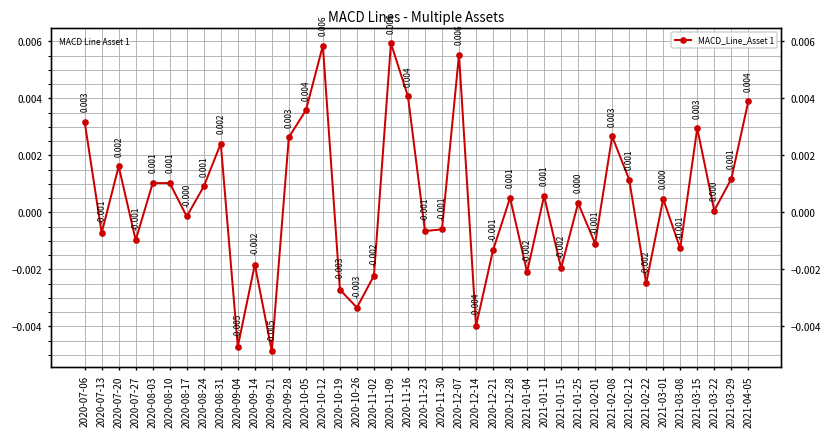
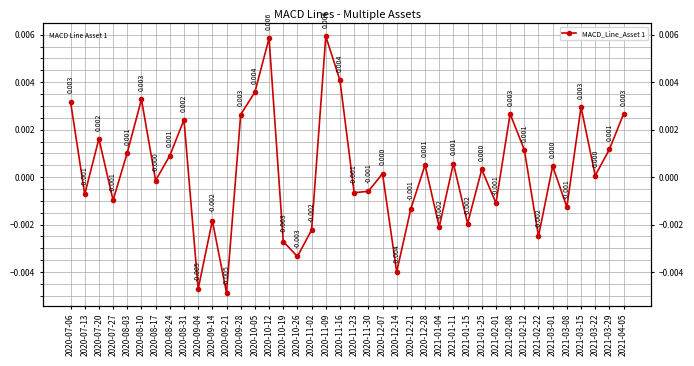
  {
    "2020-07-06": 0.003,
    "2020-07-13": -0.001,
    "2020-07-20": 0.002,
    "2020-07-27": -0.001,
    "2020-08-03": 0.001,
-   "2020-08-10": 0.001,
+   "2020-08-10": 0.003,
    "2020-08-17": -0.000,
    "2020-08-24": 0.001,
    "2020-08-31": 0.002,
    "2020-09-04": -0.005,
    "2020-09-14": -0.002,
    "2020-09-21": -0.005,
    "2020-09-28": 0.003,
    "2020-10-05": 0.004,
    "2020-10-12": 0.006,
    "2020-10-19": -0.003,
    "2020-10-26": -0.003,
    "2020-11-02": -0.002,
    "2020-11-09": 0.006,
    "2020-11-16": 0.004,
    "2020-11-23": -0.001,
    "2020-11-30": -0.001,
-   "2020-12-07": 0.006,
+   "2020-12-07": 0.000,
    "2020-12-14": -0.004,
    "2020-12-21": -0.001,
    "2020-12-28": 0.001,
    "2021-01-04": -0.002,
    "2021-01-11": 0.001,
    "2021-01-15": -0.002,
    "2021-01-25": 0.000,
    "2021-02-01": -0.001,
    "2021-02-08": 0.003,
    "2021-02-12": 0.001,
    "2021-02-22": -0.002,
    "2021-03-01": 0.000,
    "2021-03-08": -0.001,
    "2021-03-15": 0.003,
    "2021-03-22": 0.000,
    "2021-03-29": 0.001,
-   "2021-04-05": 0.004
+   "2021-04-05": 0.003
  }
